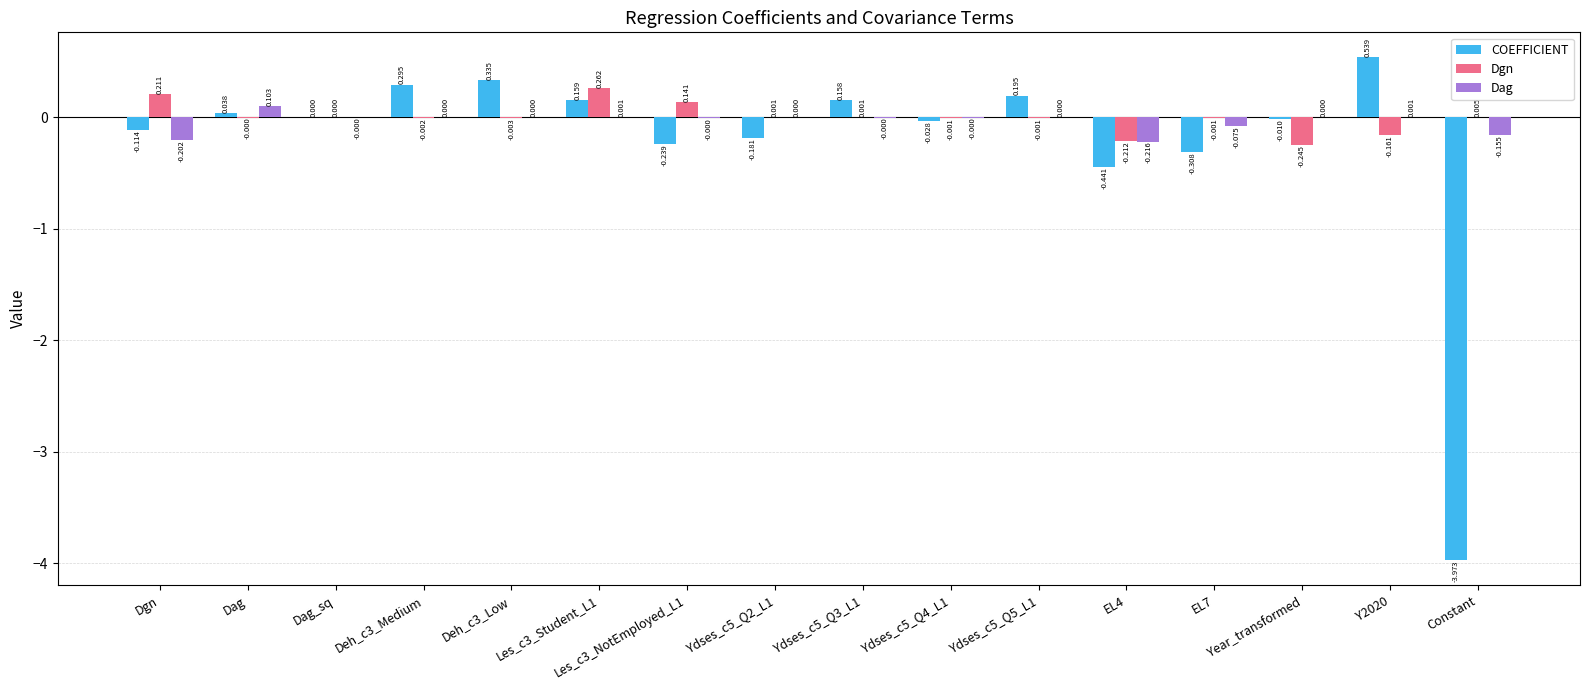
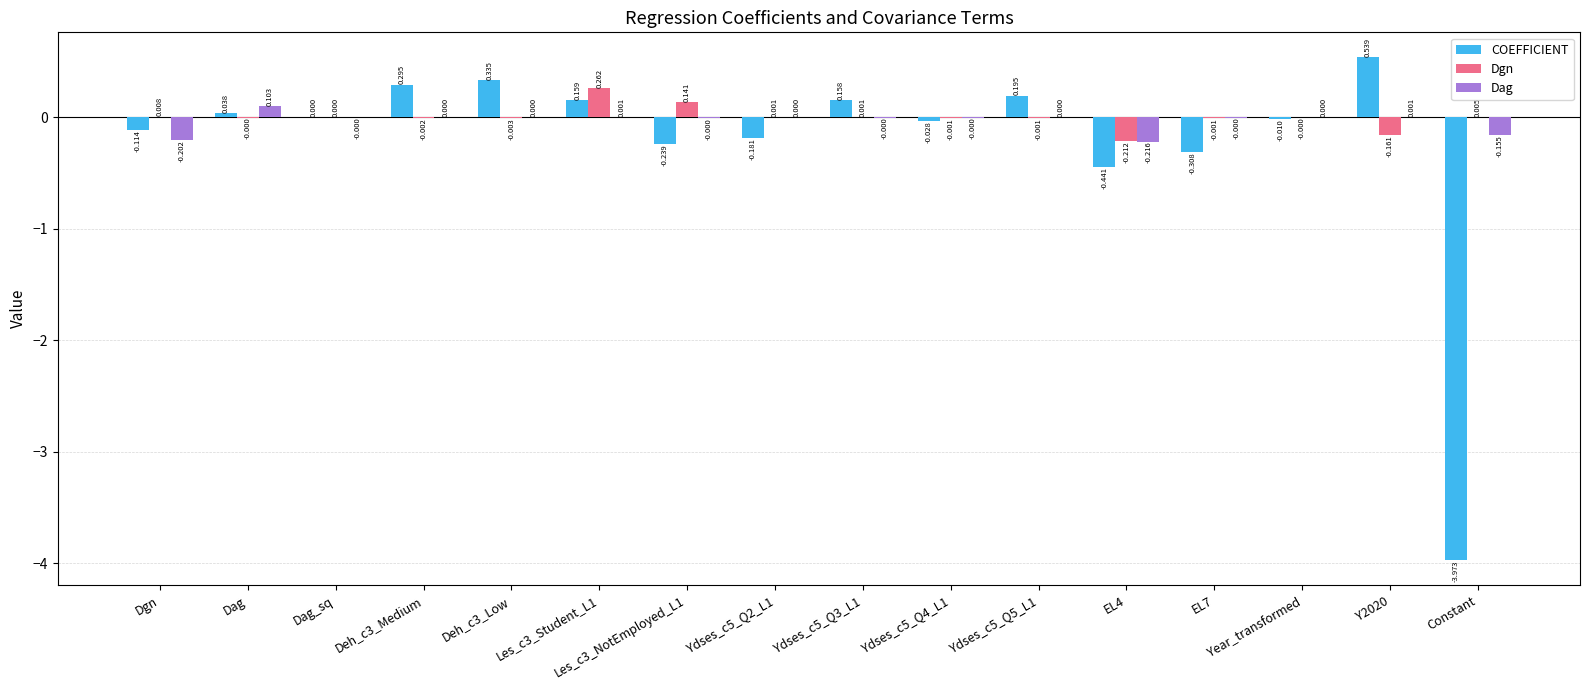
  {
    "COEFFICIENT": {
      "Dgn": -0.114,
      "Dag": 0.038,
      "Dag_sq": 0.000,
      "Deh_c3_Medium": 0.295,
      "Deh_c3_Low": 0.335,
      "Les_c3_Student_L1": 0.159,
      "Les_c3_NotEmployed_L1": -0.239,
      "Ydses_c5_Q2_L1": -0.181,
      "Ydses_c5_Q3_L1": 0.158,
      "Ydses_c5_Q4_L1": -0.028,
      "Ydses_c5_Q5_L1": 0.195,
      "EL4": -0.441,
      "EL7": -0.308,
      "Year_transformed": -0.010,
      "Y2020": 0.539,
      "Constant": -3.973
    },
    "Dgn": {
-     "Dgn": 0.211,
+     "Dgn": 0.008,
      "Dag": -0.000,
      "Dag_sq": 0.000,
      "Deh_c3_Medium": -0.002,
      "Deh_c3_Low": -0.003,
      "Les_c3_Student_L1": 0.262,
      "Les_c3_NotEmployed_L1": 0.141,
      "Ydses_c5_Q2_L1": 0.001,
      "Ydses_c5_Q3_L1": 0.001,
      "Ydses_c5_Q4_L1": -0.001,
      "Ydses_c5_Q5_L1": -0.001,
      "EL4": -0.212,
      "EL7": -0.001,
-     "Year_transformed": -0.245,
+     "Year_transformed": -0.000,
      "Y2020": -0.161
    },
    "Dag": {
      "Dgn": -0.202,
      "Dag": 0.103,
      "Dag_sq": -0.000,
      "Deh_c3_Medium": 0.000,
      "Deh_c3_Low": 0.000,
      "Les_c3_Student_L1": 0.001,
      "Les_c3_NotEmployed_L1": -0.000,
      "Ydses_c5_Q2_L1": 0.000,
      "Ydses_c5_Q3_L1": -0.000,
      "Ydses_c5_Q4_L1": -0.000,
      "Ydses_c5_Q5_L1": 0.000,
      "EL4": -0.216,
-     "EL7": -0.075,
+     "EL7": -0.000,
      "Year_transformed": 0.000,
      "Y2020": 0.001,
      "Constant": -0.155
    }
  }
